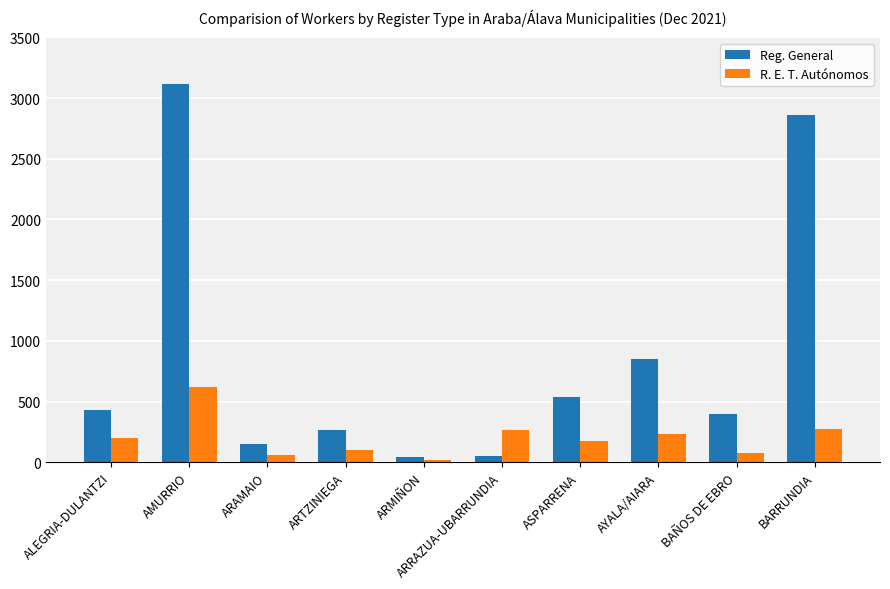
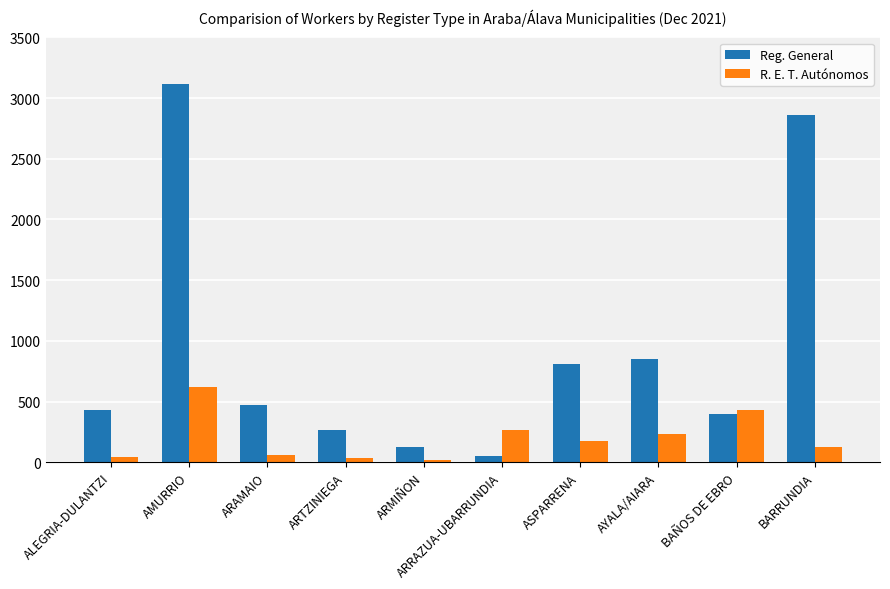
  {
    "Reg. General": {
      "ALEGRIA-DULANTZI": 430,
      "AMURRIO": 3110,
-     "ARAMAIO": 150,
+     "ARAMAIO": 470,
      "ARTZINIEGA": 270,
-     "ARMIÑON": 40,
+     "ARMIÑON": 120,
      "ARRAZUA-UBARRUNDIA": 50,
-     "ASPARRENA": 540,
+     "ASPARRENA": 810,
      "AYALA/AIARA": 850,
      "BAÑOS DE EBRO": 400,
      "BARRUNDIA": 2860
    },
    "R. E. T. Autónomos": {
-     "ALEGRIA-DULANTZI": 200,
+     "ALEGRIA-DULANTZI": 40,
      "AMURRIO": 620,
      "ARAMAIO": 60,
-     "ARTZINIEGA": 100,
+     "ARTZINIEGA": 30,
      "ARRAZUA-UBARRUNDIA": 260,
      "ASPARRENA": 170,
      "AYALA/AIARA": 230,
-     "BAÑOS DE EBRO": 80,
-     "BARRUNDIA": 270
+     "BAÑOS DE EBRO": 430,
+     "BARRUNDIA": 130
    }
  }
